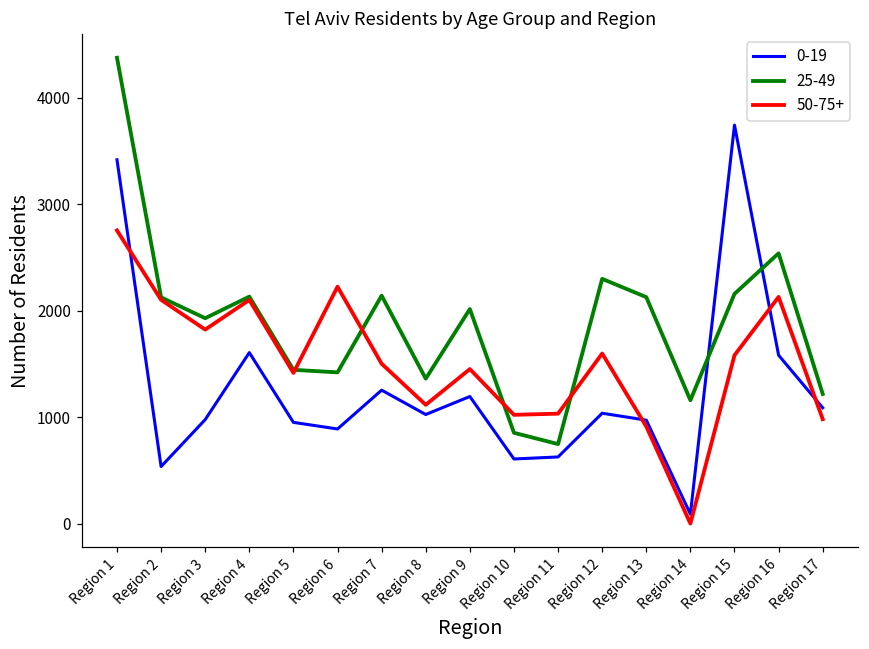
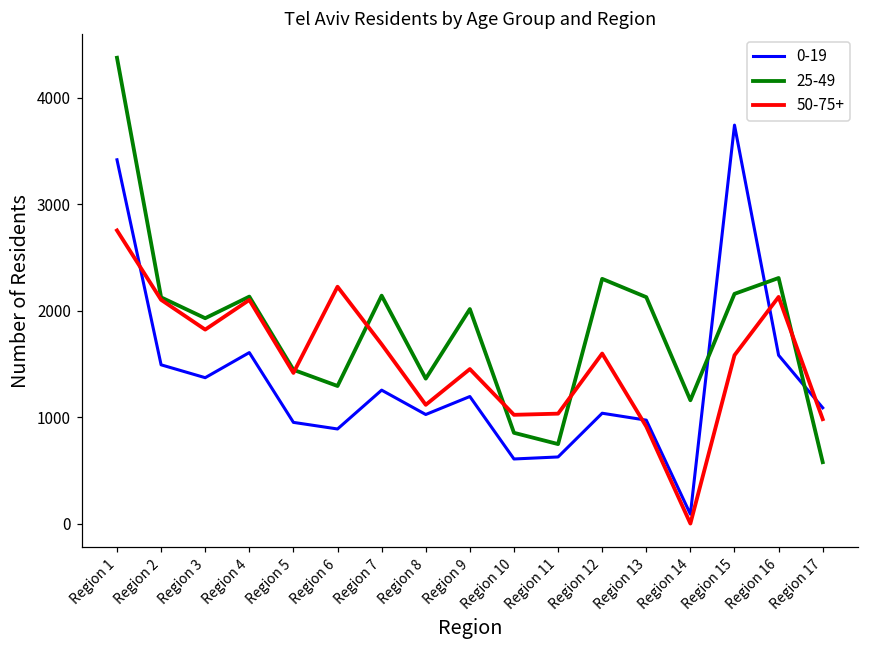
  {
    "0-19": {
      "Region 1": 3400,
-     "Region 2": 500,
-     "Region 3": 1000,
+     "Region 2": 1500,
+     "Region 3": 1400,
      "Region 4": 1600,
      "Region 5": 1000,
      "Region 6": 900,
      "Region 7": 1300,
      "Region 8": 1000,
      "Region 9": 1200,
      "Region 10": 600,
      "Region 11": 600,
      "Region 12": 1000,
      "Region 13": 1000,
      "Region 14": 100,
      "Region 15": 3700,
      "Region 16": 1600,
      "Region 17": 1100
    },
    "25-49": {
      "Region 1": 4400,
      "Region 3": 1900,
      "Region 4": 2100,
      "Region 5": 1400,
-     "Region 6": 1400,
+     "Region 6": 1300,
      "Region 7": 2100,
      "Region 8": 1400,
      "Region 9": 2000,
      "Region 10": 900,
      "Region 11": 700,
      "Region 12": 2300,
      "Region 13": 2100,
      "Region 14": 1200,
      "Region 15": 2200,
-     "Region 16": 2500,
-     "Region 17": 1200
+     "Region 16": 2300,
+     "Region 17": 600
    },
    "50-75+": {
      "Region 1": 2800,
      "Region 3": 1800,
      "Region 4": 2100,
      "Region 5": 1400,
      "Region 6": 2200,
-     "Region 7": 1500,
+     "Region 7": 1700,
      "Region 8": 1100,
      "Region 9": 1500,
      "Region 10": 1000,
      "Region 11": 1000,
      "Region 12": 1600,
      "Region 13": 900,
      "Region 14": 0,
      "Region 15": 1600,
      "Region 16": 2100,
      "Region 17": 1000
    }
  }
